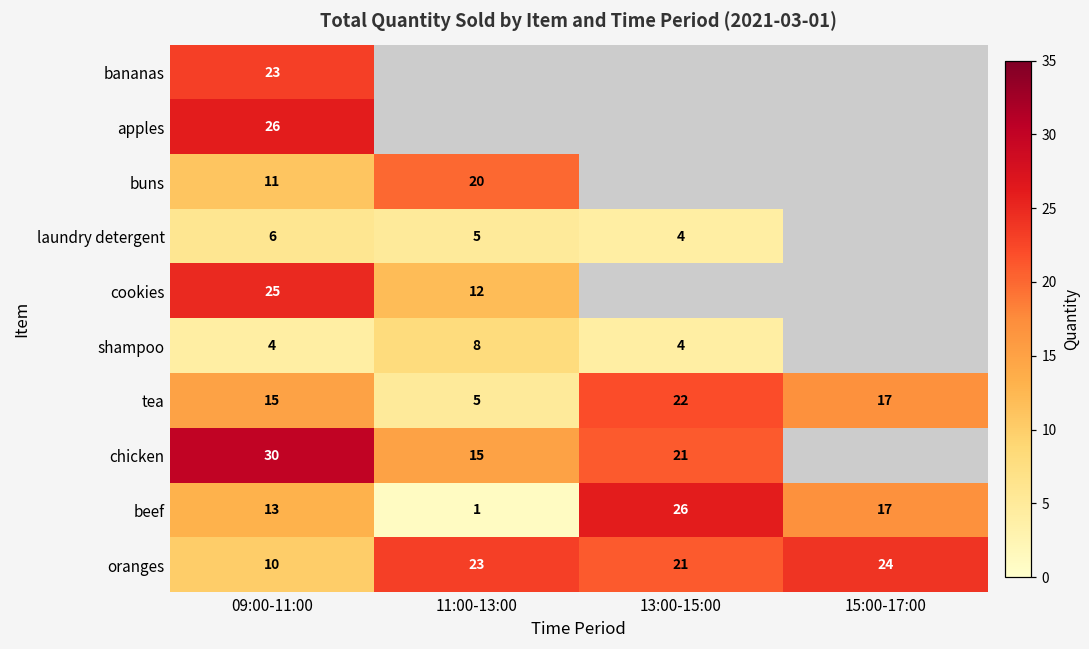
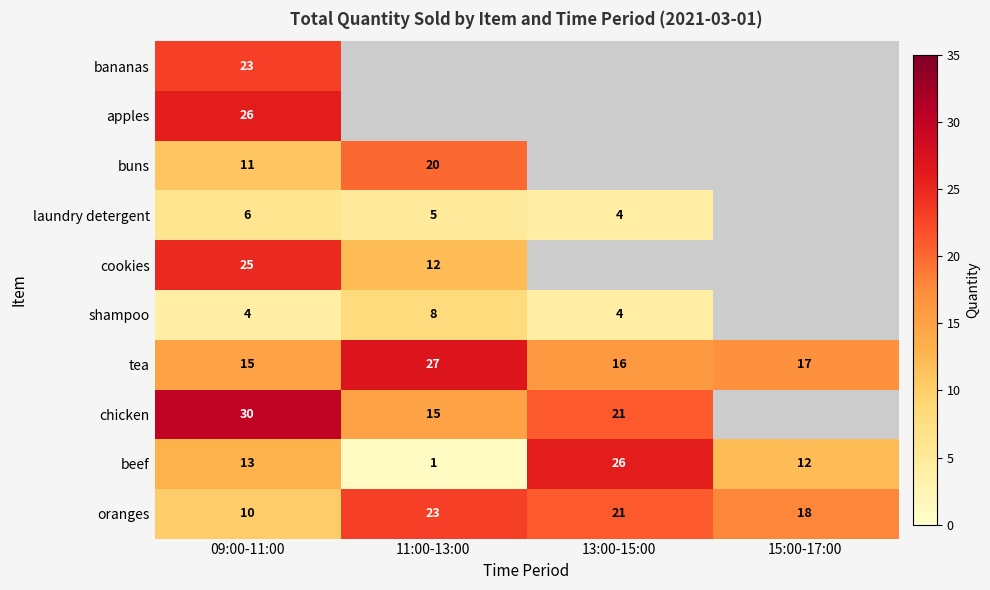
  {
    "bananas": {
      "09:00-11:00": 23
    },
    "apples": {
      "09:00-11:00": 26
    },
    "buns": {
      "09:00-11:00": 11,
      "11:00-13:00": 20
    },
    "laundry detergent": {
      "09:00-11:00": 6,
      "11:00-13:00": 5,
      "13:00-15:00": 4
    },
    "cookies": {
      "09:00-11:00": 25,
      "11:00-13:00": 12
    },
    "shampoo": {
      "09:00-11:00": 4,
      "11:00-13:00": 8,
      "13:00-15:00": 4
    },
    "tea": {
      "09:00-11:00": 15,
-     "11:00-13:00": 5,
-     "13:00-15:00": 22,
+     "11:00-13:00": 27,
+     "13:00-15:00": 16,
      "15:00-17:00": 17
    },
    "chicken": {
      "09:00-11:00": 30,
      "11:00-13:00": 15,
      "13:00-15:00": 21
    },
    "beef": {
      "09:00-11:00": 13,
      "11:00-13:00": 1,
      "13:00-15:00": 26,
-     "15:00-17:00": 17
+     "15:00-17:00": 12
    },
    "oranges": {
      "09:00-11:00": 10,
      "11:00-13:00": 23,
      "13:00-15:00": 21,
-     "15:00-17:00": 24
+     "15:00-17:00": 18
    }
  }
